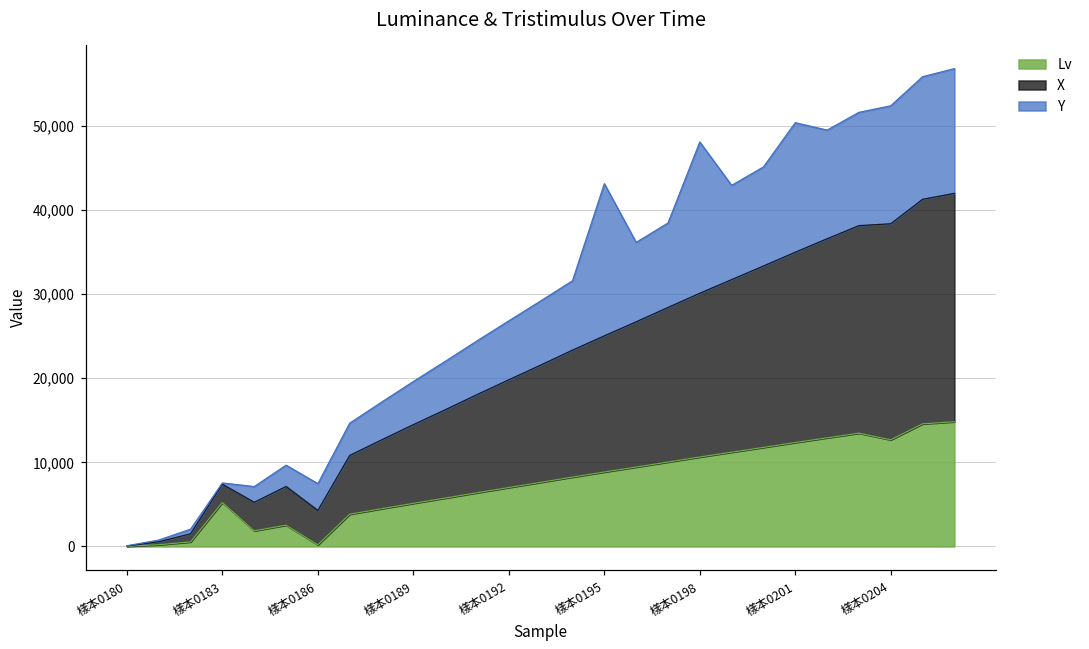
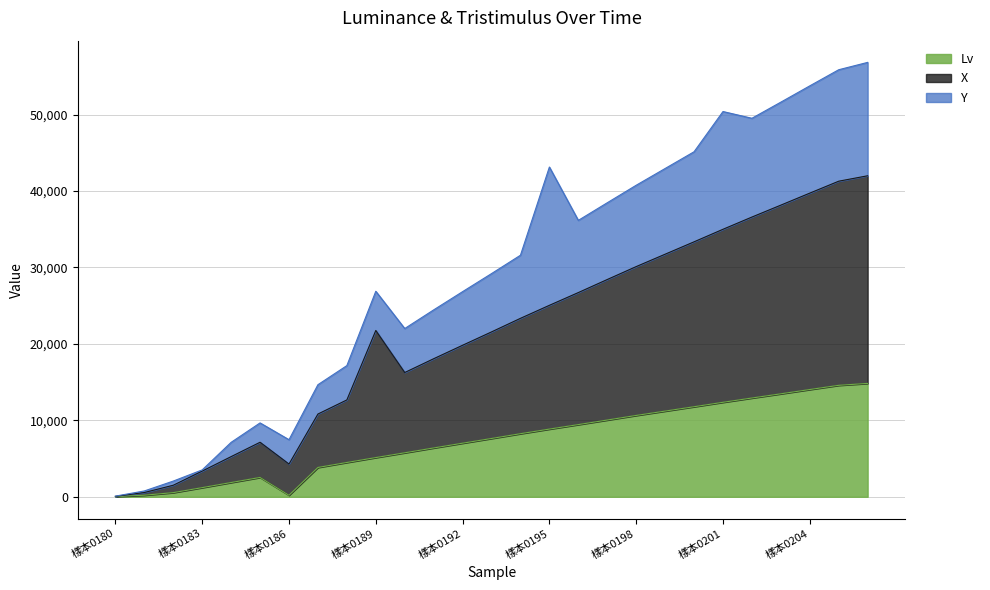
  {
    "Lv": {
-     "樣本0183": "5,000",
+     "樣本0183": "1,000",
      "樣本0186": "0",
      "樣本0189": "5,000",
      "樣本0192": "7,000",
      "樣本0195": "9,000",
      "樣本0198": "11,000",
      "樣本0201": "12,000",
-     "樣本0204": "13,000"
+     "樣本0204": "14,000"
    },
    "X": {
      "樣本0186": "4,000",
-     "樣本0189": "9,000",
+     "樣本0189": "17,000",
      "樣本0192": "13,000",
      "樣本0195": "16,000",
      "樣本0198": "19,000",
      "樣本0201": "23,000",
      "樣本0204": "26,000"
    },
    "Y": {
      "樣本0186": "3,000",
      "樣本0189": "5,000",
      "樣本0192": "7,000",
      "樣本0195": "18,000",
-     "樣本0198": "18,000",
+     "樣本0198": "11,000",
      "樣本0201": "15,000",
      "樣本0204": "14,000"
    }
  }
